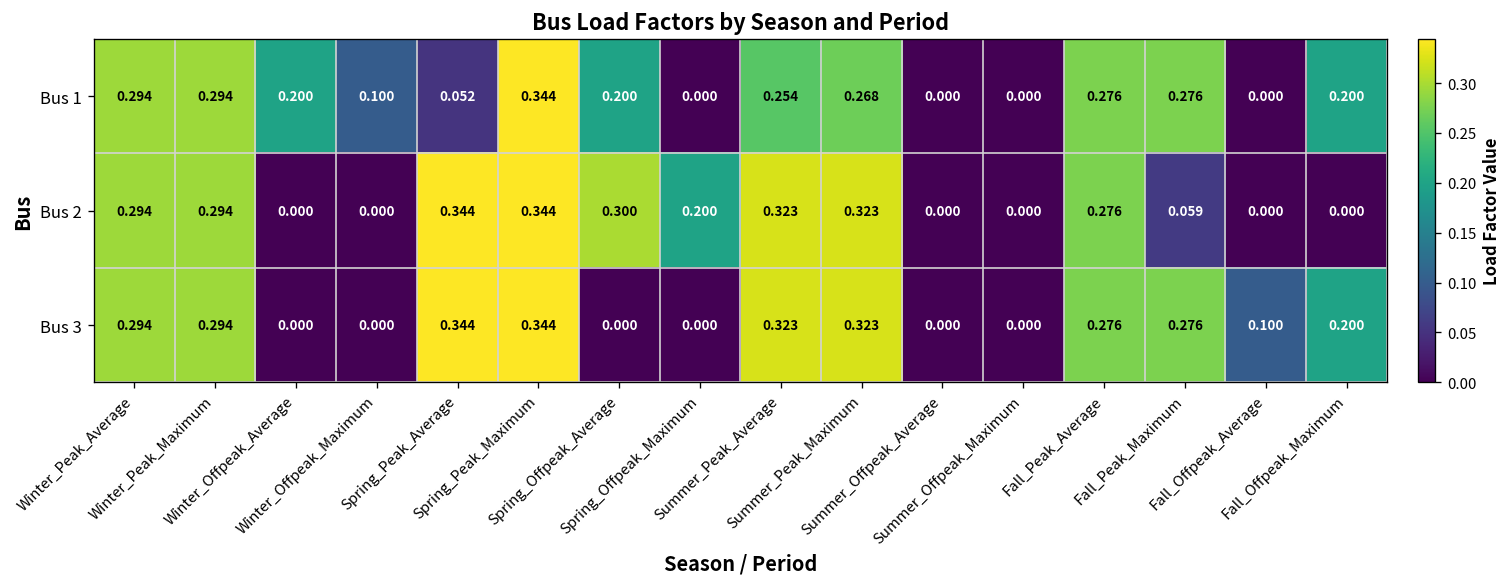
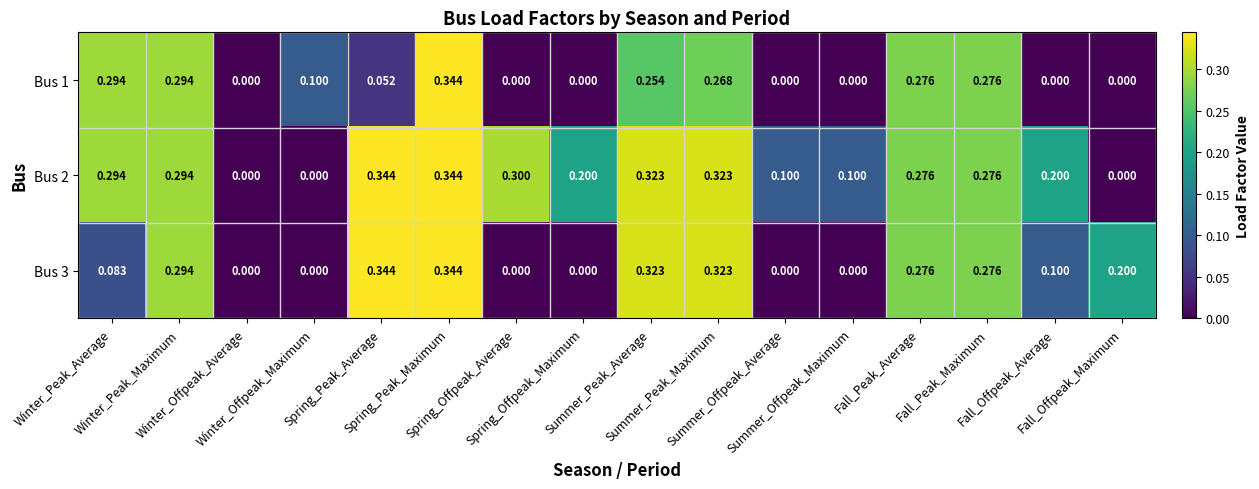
  {
    "Bus 1": {
      "Winter_Peak_Average": 0.294,
      "Winter_Peak_Maximum": 0.294,
-     "Winter_Offpeak_Average": 0.200,
+     "Winter_Offpeak_Average": 0.000,
      "Winter_Offpeak_Maximum": 0.100,
      "Spring_Peak_Average": 0.052,
      "Spring_Peak_Maximum": 0.344,
-     "Spring_Offpeak_Average": 0.200,
+     "Spring_Offpeak_Average": 0.000,
      "Spring_Offpeak_Maximum": 0.000,
      "Summer_Peak_Average": 0.254,
      "Summer_Peak_Maximum": 0.268,
      "Summer_Offpeak_Average": 0.000,
      "Summer_Offpeak_Maximum": 0.000,
      "Fall_Peak_Average": 0.276,
      "Fall_Peak_Maximum": 0.276,
      "Fall_Offpeak_Average": 0.000,
-     "Fall_Offpeak_Maximum": 0.200
+     "Fall_Offpeak_Maximum": 0.000
    },
    "Bus 2": {
      "Winter_Peak_Average": 0.294,
      "Winter_Peak_Maximum": 0.294,
      "Winter_Offpeak_Average": 0.000,
      "Winter_Offpeak_Maximum": 0.000,
      "Spring_Peak_Average": 0.344,
      "Spring_Peak_Maximum": 0.344,
      "Spring_Offpeak_Average": 0.300,
      "Spring_Offpeak_Maximum": 0.200,
      "Summer_Peak_Average": 0.323,
      "Summer_Peak_Maximum": 0.323,
-     "Summer_Offpeak_Average": 0.000,
-     "Summer_Offpeak_Maximum": 0.000,
+     "Summer_Offpeak_Average": 0.100,
+     "Summer_Offpeak_Maximum": 0.100,
      "Fall_Peak_Average": 0.276,
-     "Fall_Peak_Maximum": 0.059,
-     "Fall_Offpeak_Average": 0.000,
+     "Fall_Peak_Maximum": 0.276,
+     "Fall_Offpeak_Average": 0.200,
      "Fall_Offpeak_Maximum": 0.000
    },
    "Bus 3": {
-     "Winter_Peak_Average": 0.294,
+     "Winter_Peak_Average": 0.083,
      "Winter_Peak_Maximum": 0.294,
      "Winter_Offpeak_Average": 0.000,
      "Winter_Offpeak_Maximum": 0.000,
      "Spring_Peak_Average": 0.344,
      "Spring_Peak_Maximum": 0.344,
      "Spring_Offpeak_Average": 0.000,
      "Spring_Offpeak_Maximum": 0.000,
      "Summer_Peak_Average": 0.323,
      "Summer_Peak_Maximum": 0.323,
      "Summer_Offpeak_Average": 0.000,
      "Summer_Offpeak_Maximum": 0.000,
      "Fall_Peak_Average": 0.276,
      "Fall_Peak_Maximum": 0.276,
      "Fall_Offpeak_Average": 0.100,
      "Fall_Offpeak_Maximum": 0.200
    }
  }
